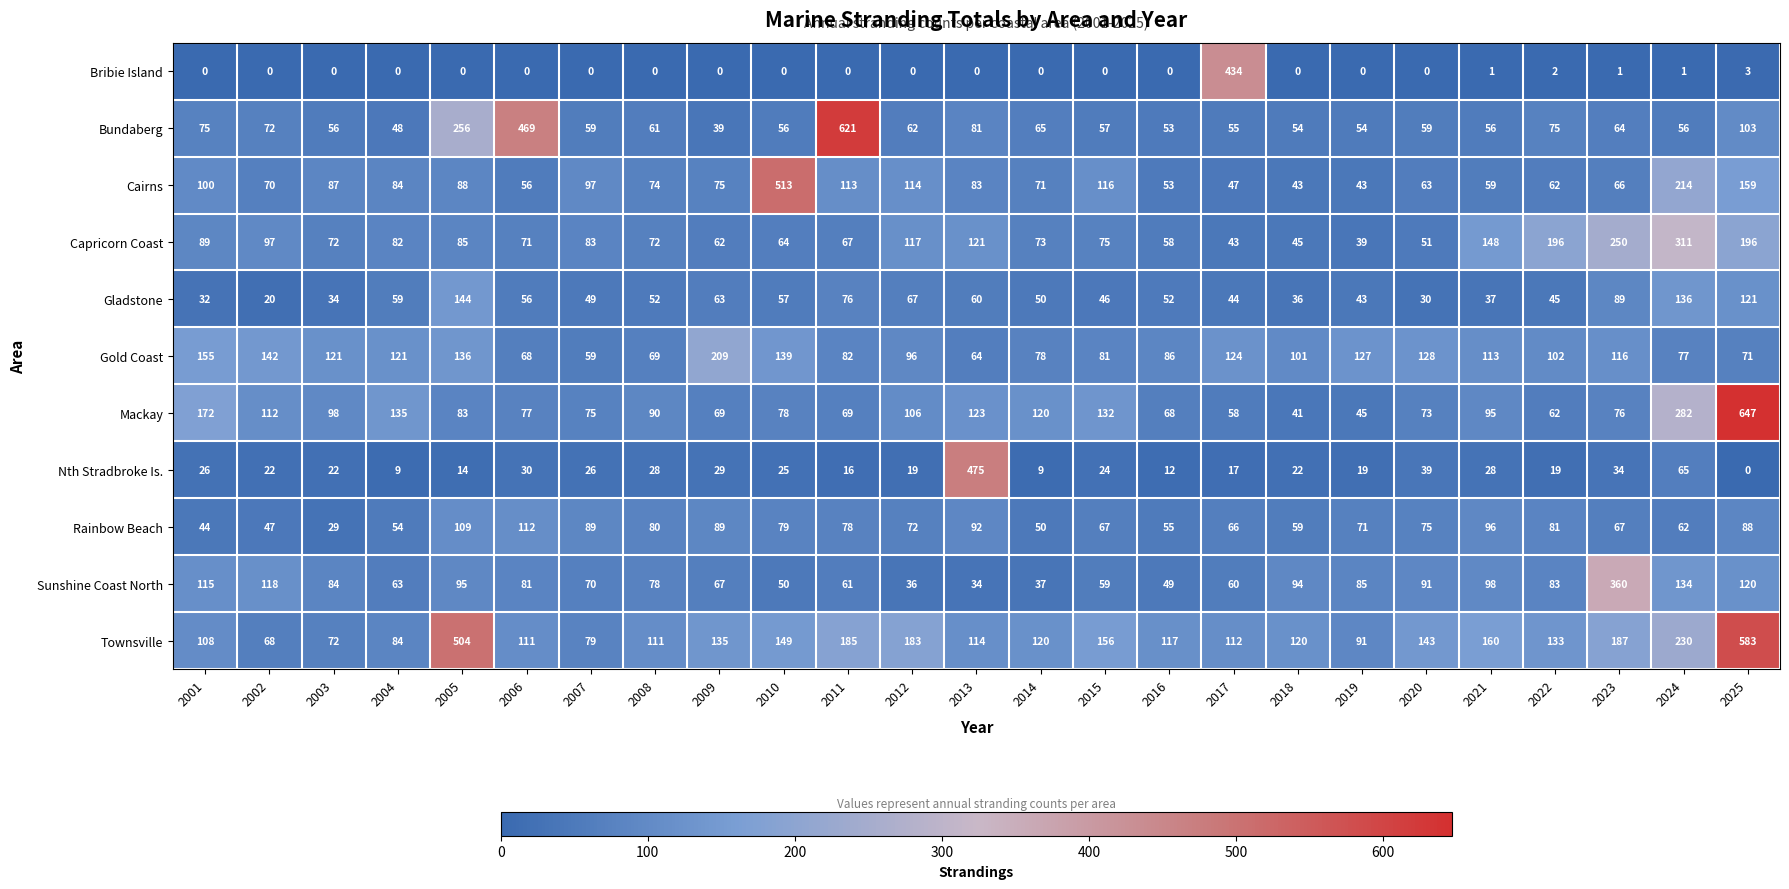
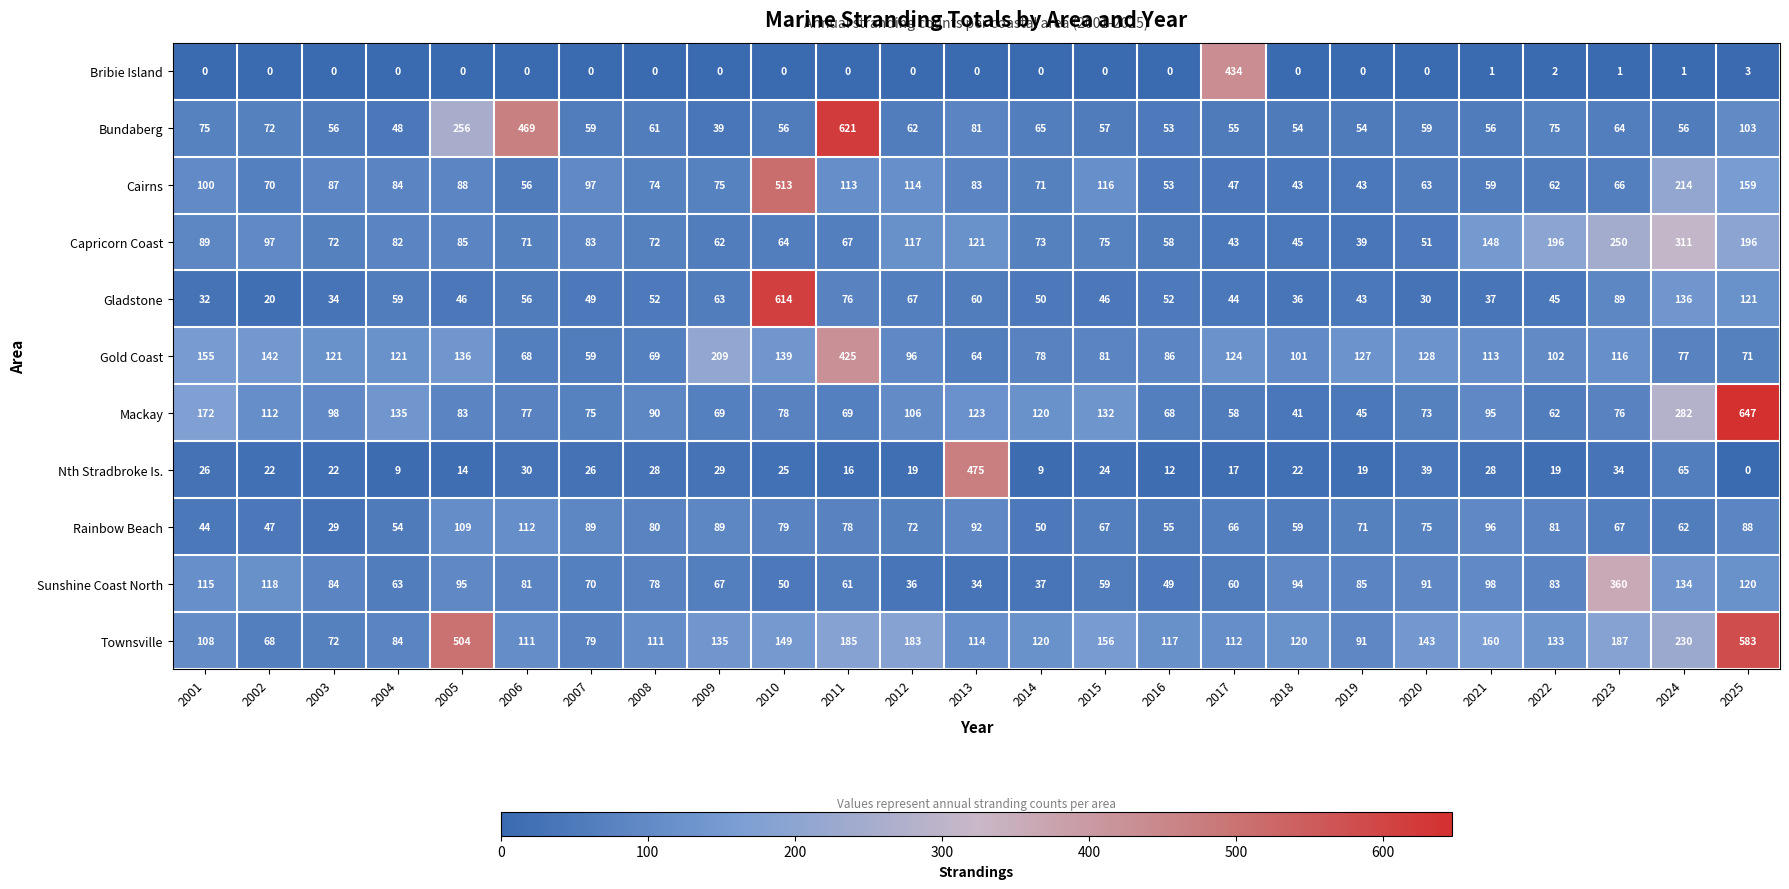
  {
    "Gladstone": {
      "2001": 32,
      "2002": 20,
      "2003": 34,
      "2004": 59,
-     "2005": 144,
+     "2005": 46,
      "2006": 56,
      "2007": 49,
      "2008": 52,
      "2009": 63,
-     "2010": 57,
+     "2010": 614,
      "2011": 76,
      "2012": 67,
      "2013": 60,
      "2014": 50,
      "2015": 46,
      "2016": 52,
      "2017": 44,
      "2018": 36,
      "2019": 43,
      "2020": 30,
      "2021": 37,
      "2022": 45,
      "2023": 89,
      "2024": 136,
      "2025": 121
    },
    "Gold Coast": {
      "2001": 155,
      "2002": 142,
      "2003": 121,
      "2004": 121,
      "2005": 136,
      "2006": 68,
      "2007": 59,
      "2008": 69,
      "2009": 209,
      "2010": 139,
-     "2011": 82,
+     "2011": 425,
      "2012": 96,
      "2013": 64,
      "2014": 78,
      "2015": 81,
      "2016": 86,
      "2017": 124,
      "2018": 101,
      "2019": 127,
      "2020": 128,
      "2021": 113,
      "2022": 102,
      "2023": 116,
      "2024": 77,
      "2025": 71
    }
  }
